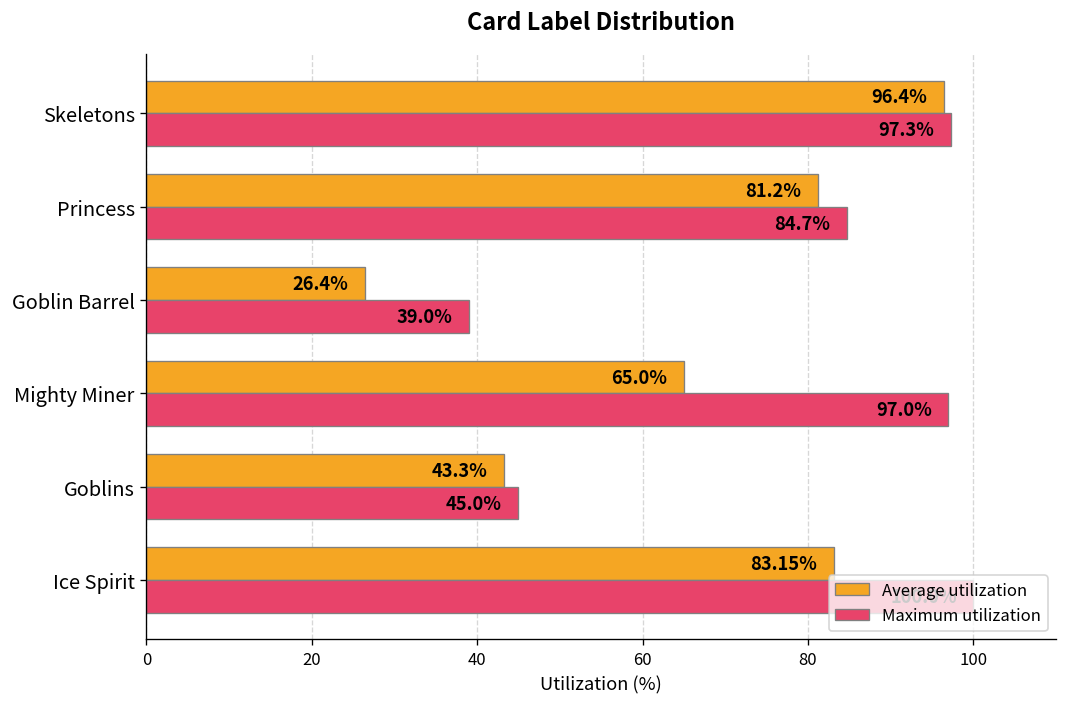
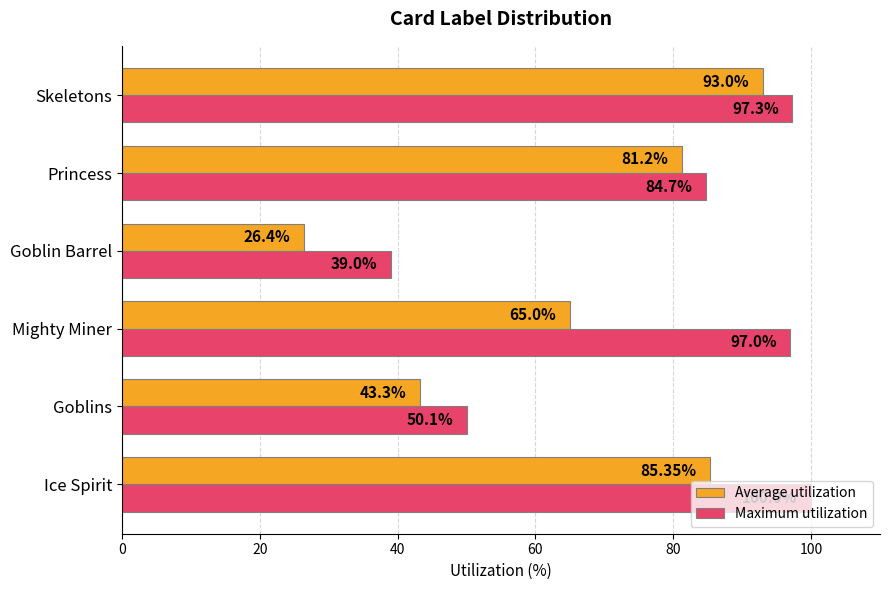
  {
    "Average utilization": {
-     "Skeletons": "96.4%",
+     "Skeletons": "93.0%",
      "Princess": "81.2%",
      "Goblin Barrel": "26.4%",
      "Mighty Miner": "65.0%",
      "Goblins": "43.3%",
-     "Ice Spirit": "83.15%"
+     "Ice Spirit": "85.35%"
    },
    "Maximum utilization": {
      "Skeletons": "97.3%",
      "Princess": "84.7%",
      "Goblin Barrel": "39.0%",
      "Mighty Miner": "97.0%",
-     "Goblins": "45.0%"
+     "Goblins": "50.1%"
    }
  }
